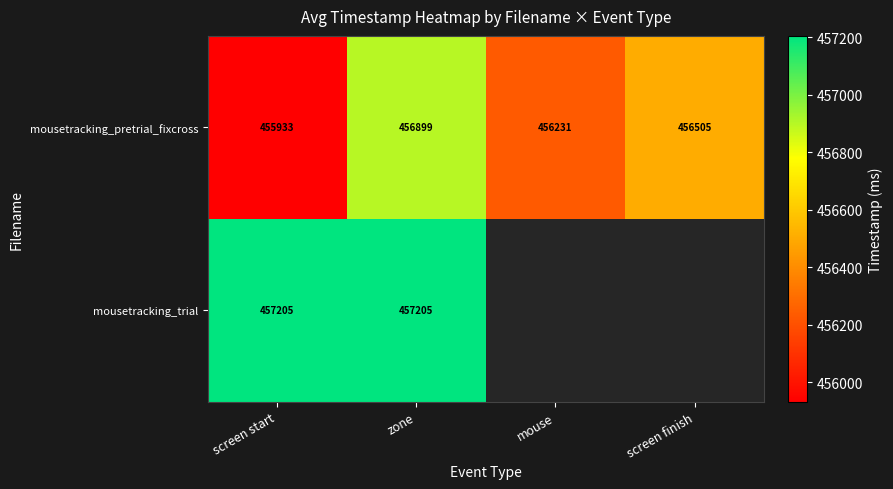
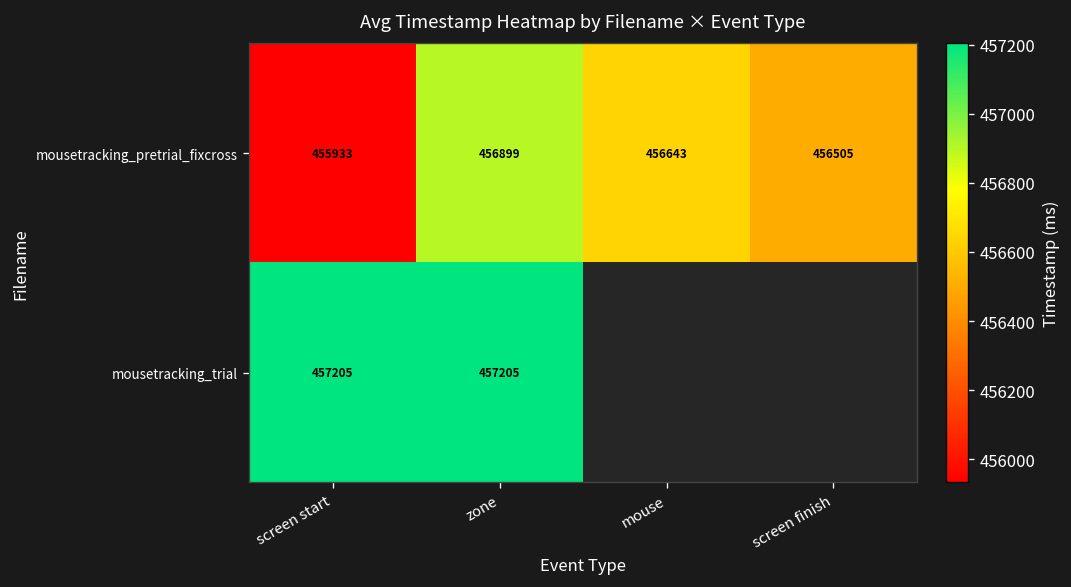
  {
    "mousetracking_pretrial_fixcross": {
      "screen start": 455933,
      "zone": 456899,
-     "mouse": 456231,
+     "mouse": 456643,
      "screen finish": 456505
    },
    "mousetracking_trial": {
      "screen start": 457205,
      "zone": 457205
    }
  }
